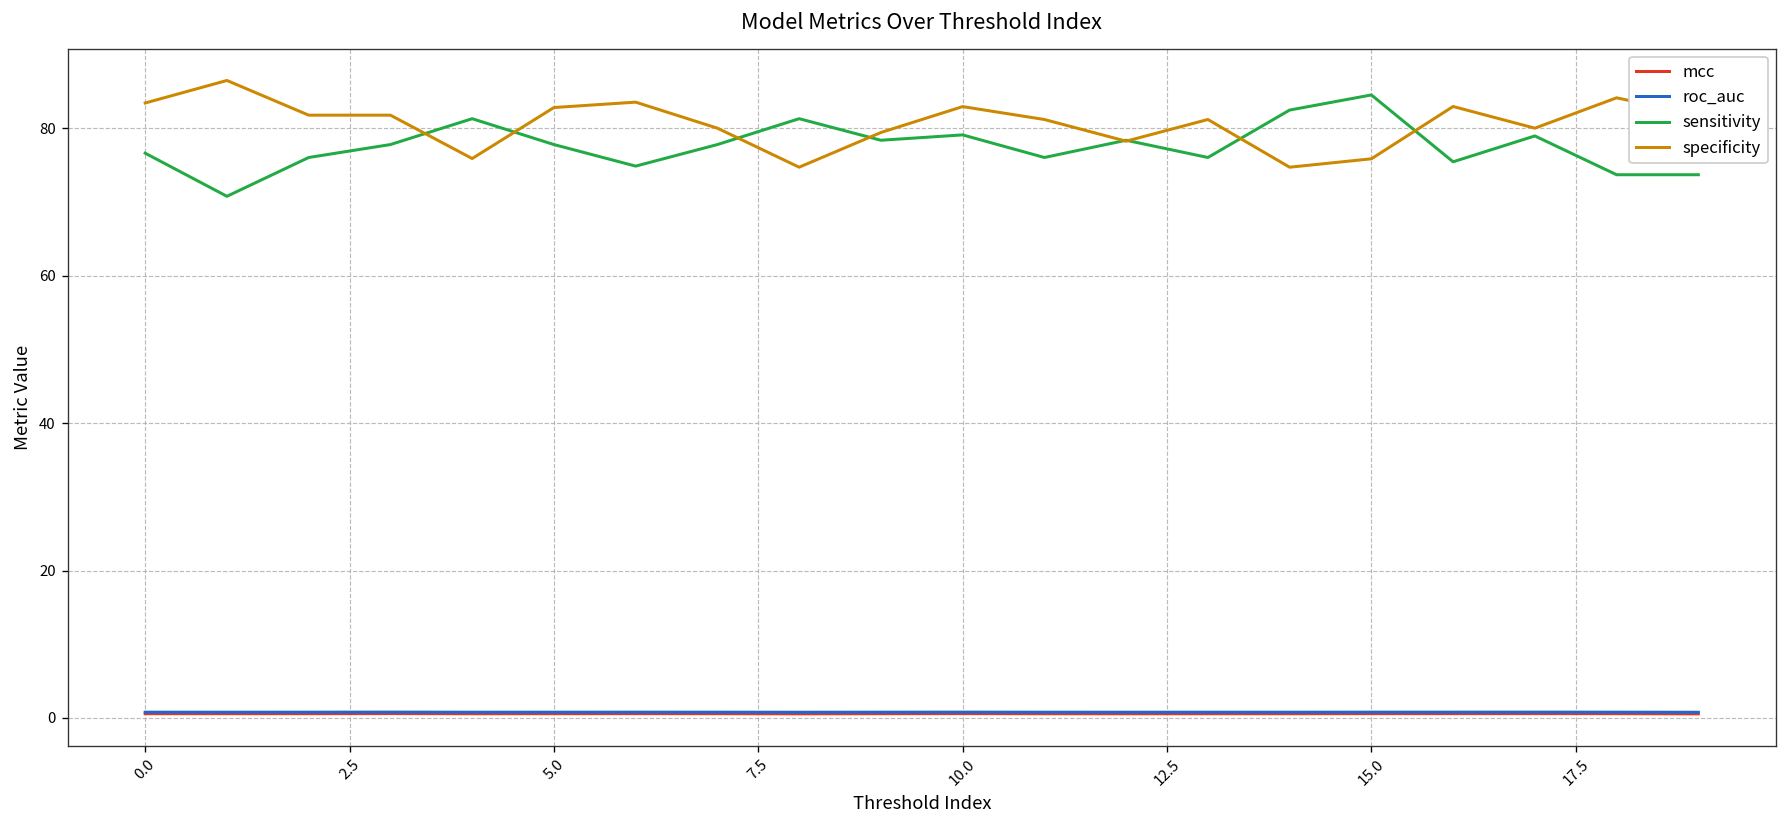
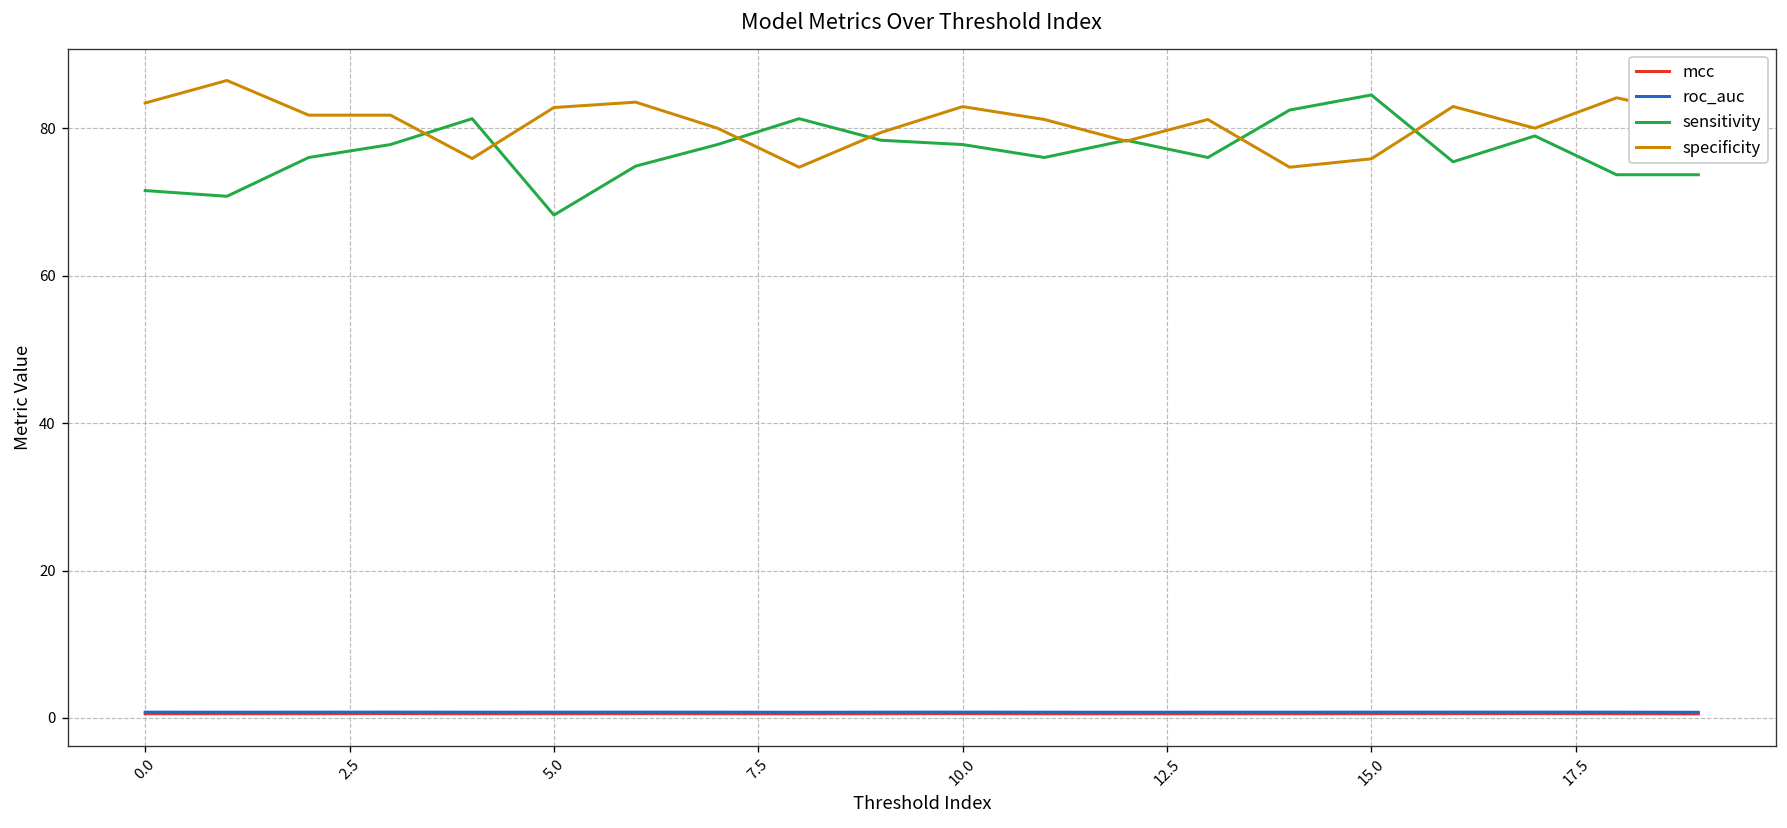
  {
    "sensitivity": {
-     "0.0": 77,
-     "5.0": 78,
-     "10.0": 79,
+     "0.0": 72,
+     "5.0": 68,
+     "10.0": 78,
      "15.0": 85
    },
    "specificity": {
      "0.0": 83,
      "5.0": 83,
      "10.0": 83,
      "15.0": 76
    }
  }
